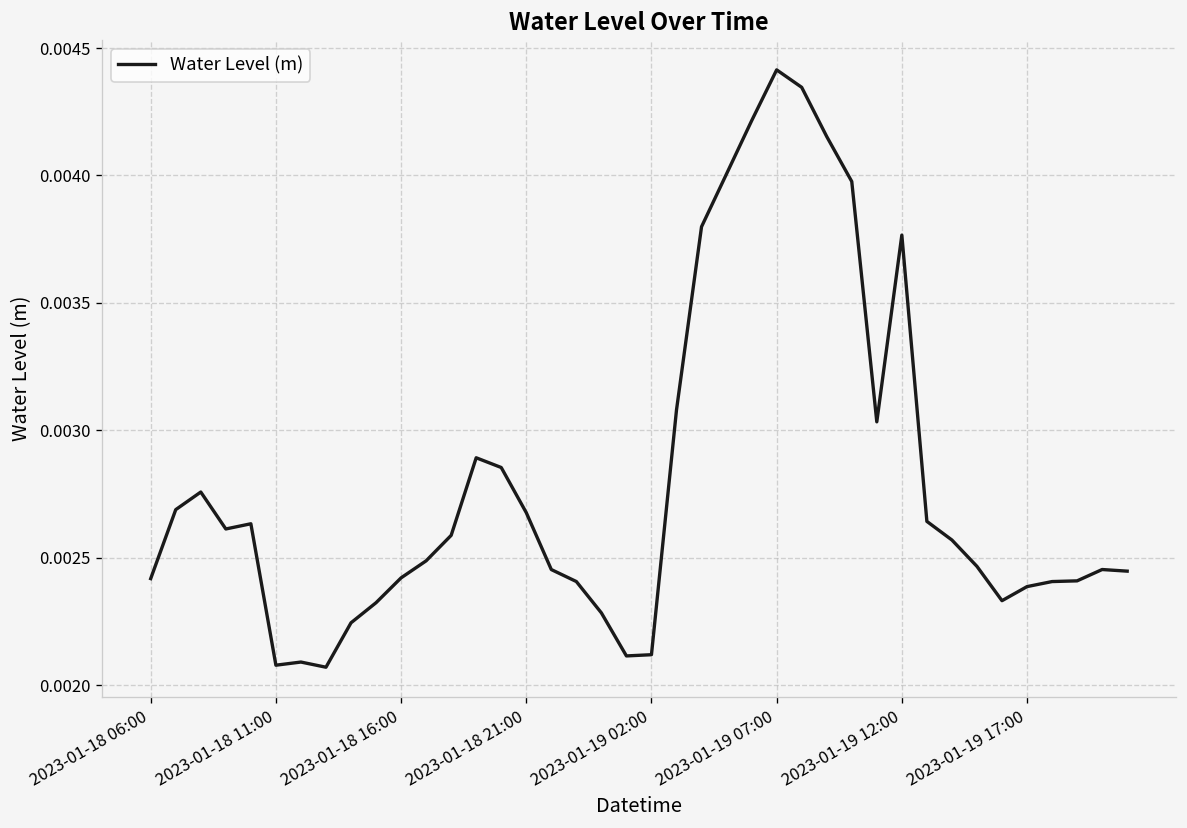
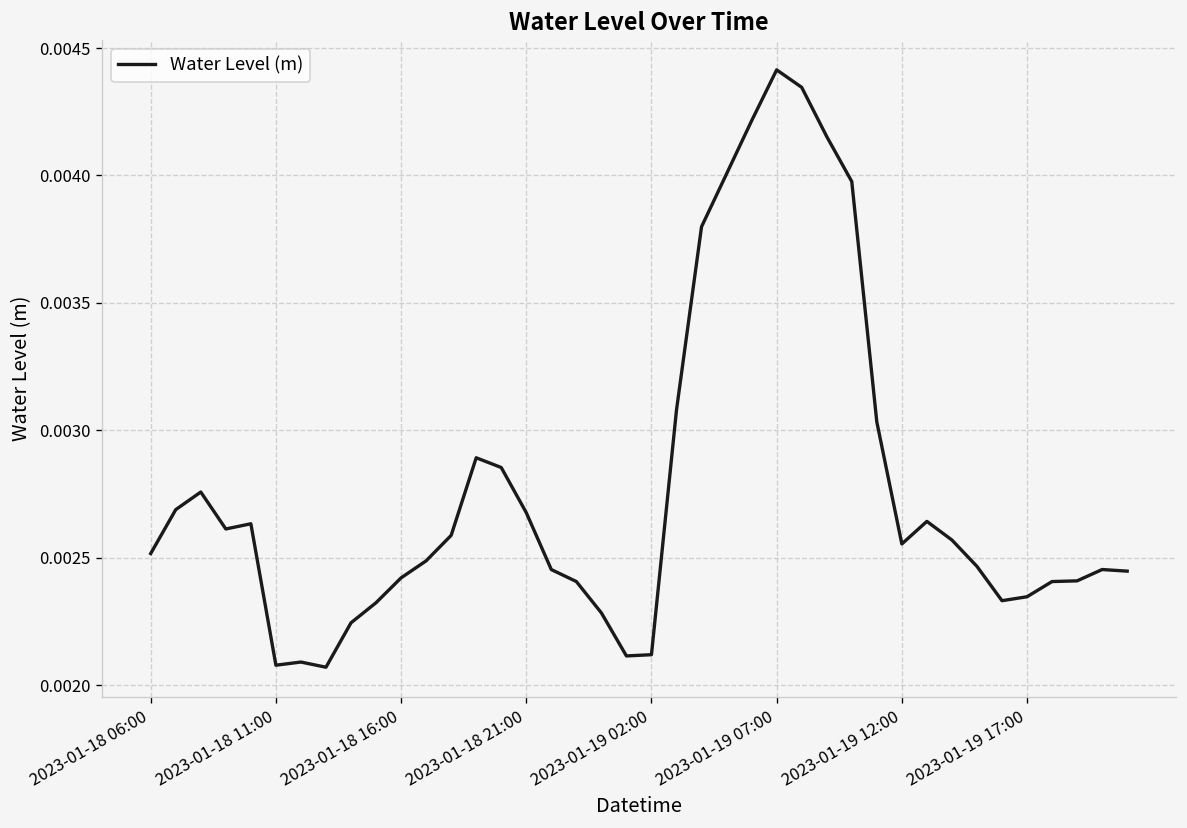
  {
-   "2023-01-18 06:00": 0.00242,
+   "2023-01-18 06:00": 0.00252,
    "2023-01-18 11:00": 0.00208,
    "2023-01-18 16:00": 0.00242,
    "2023-01-18 21:00": 0.00268,
    "2023-01-19 02:00": 0.00212,
    "2023-01-19 07:00": 0.00441,
-   "2023-01-19 12:00": 0.00377,
-   "2023-01-19 17:00": 0.00239
+   "2023-01-19 12:00": 0.00255,
+   "2023-01-19 17:00": 0.00235
  }
